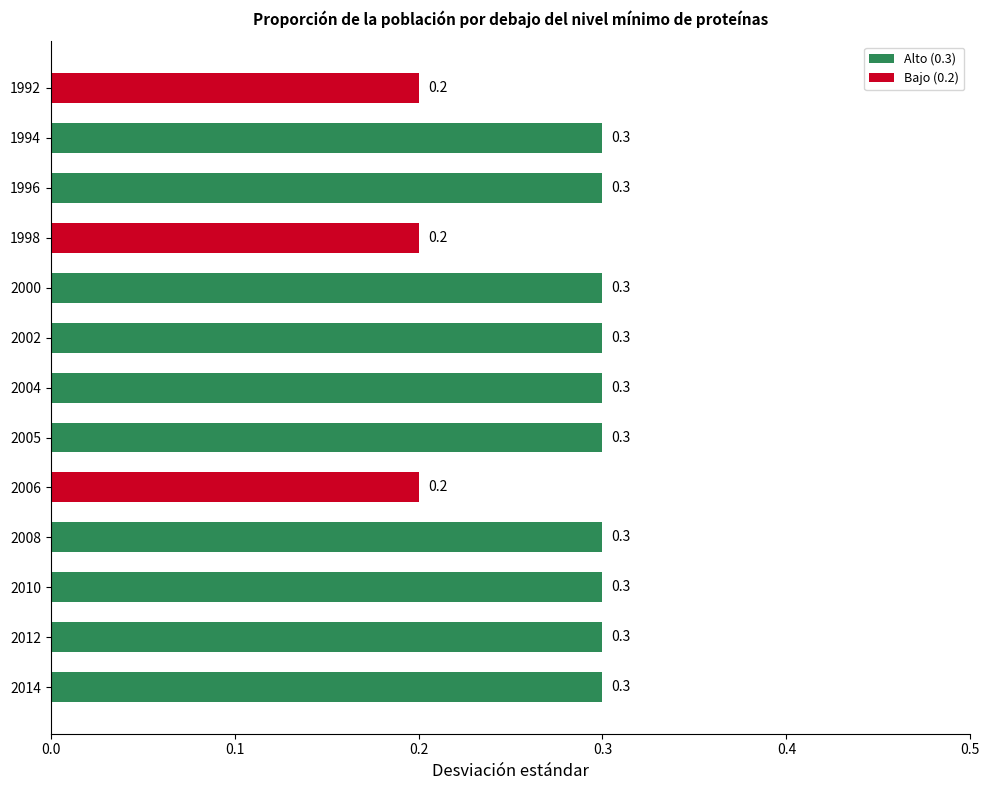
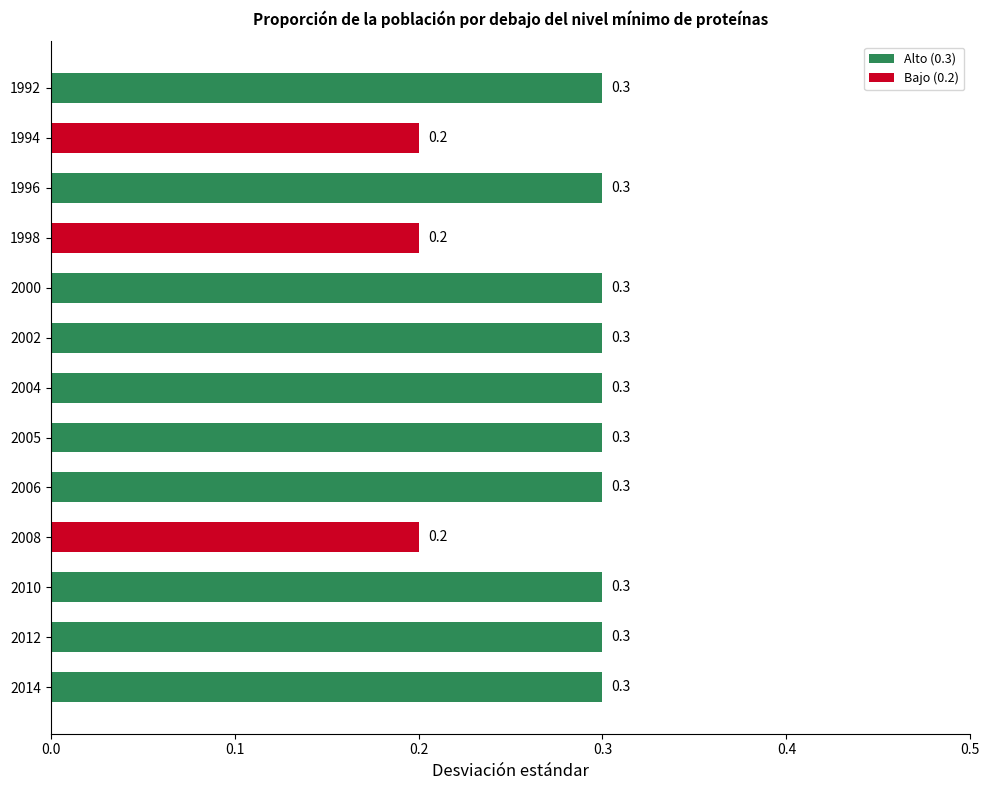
  {
-   "1992": 0.2,
-   "1994": 0.3,
+   "1992": 0.3,
+   "1994": 0.2,
    "1996": 0.3,
    "1998": 0.2,
    "2000": 0.3,
    "2002": 0.3,
    "2004": 0.3,
    "2005": 0.3,
-   "2006": 0.2,
-   "2008": 0.3,
+   "2006": 0.3,
+   "2008": 0.2,
    "2010": 0.3,
    "2012": 0.3,
    "2014": 0.3
  }
